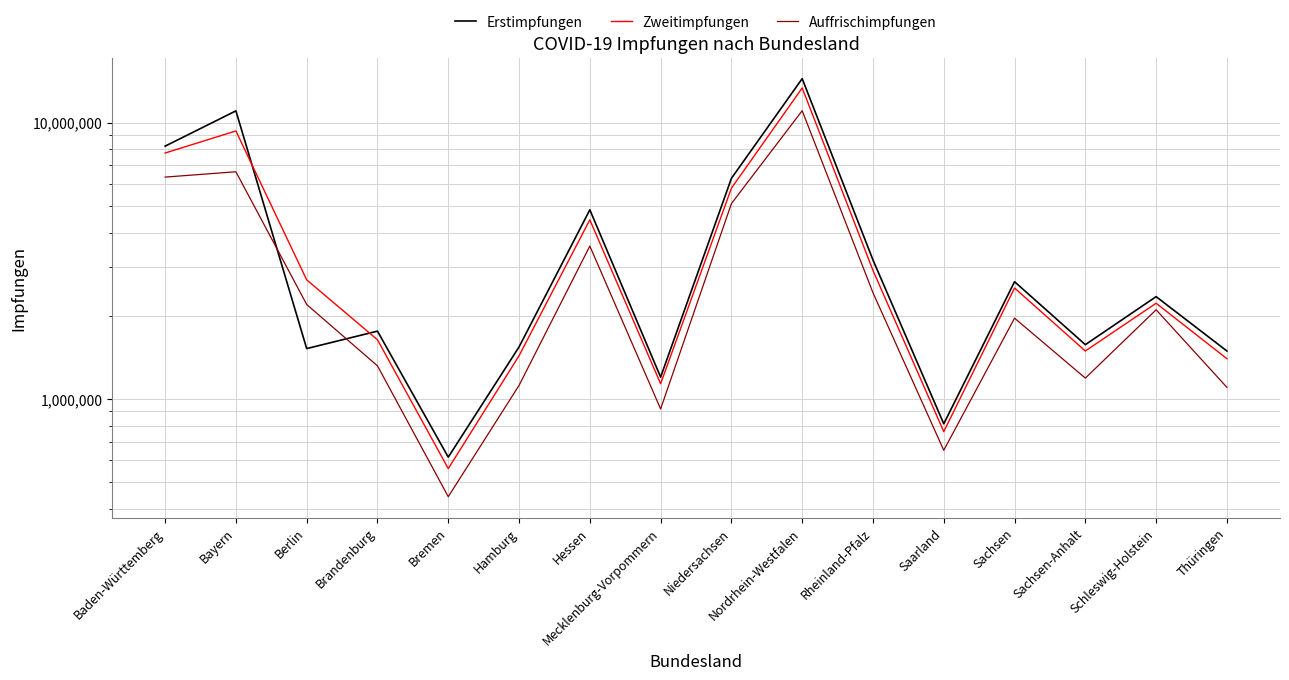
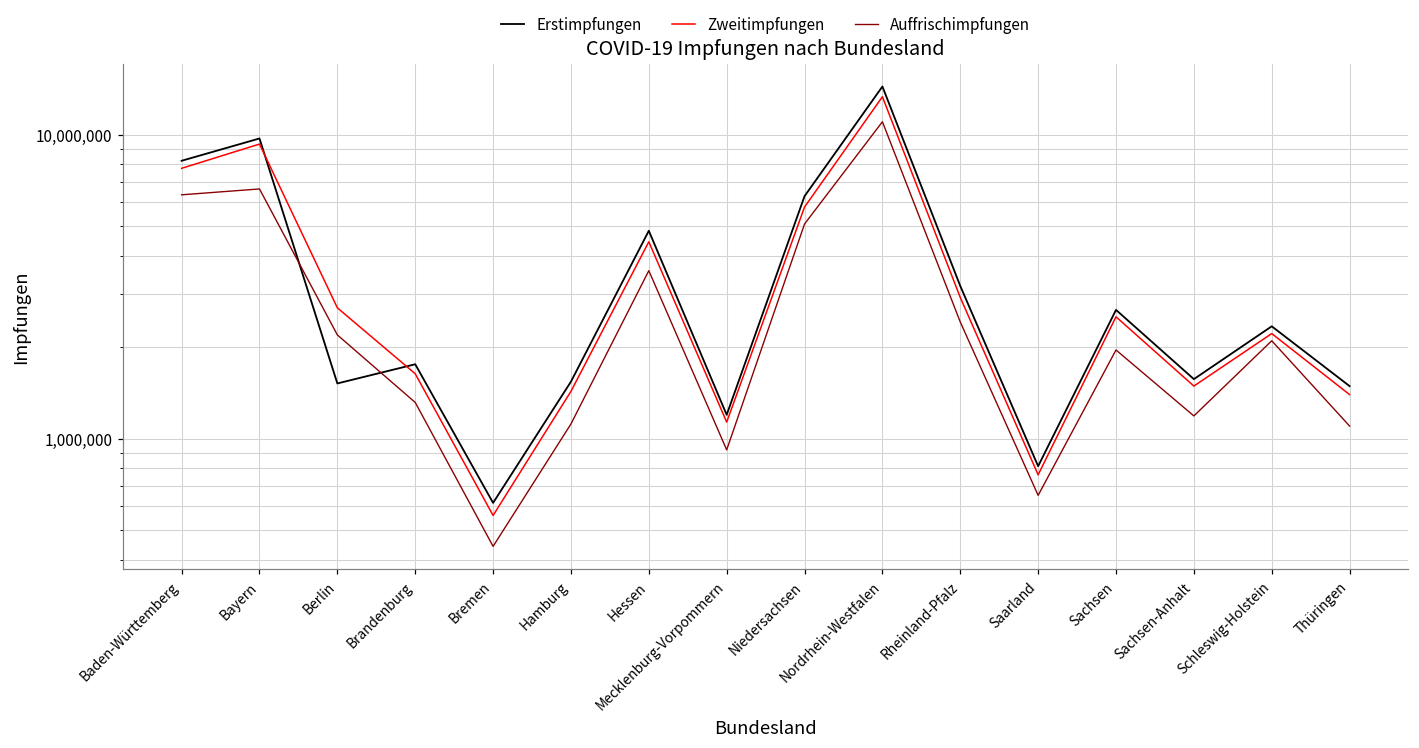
  {
    "Erstimpfungen": {
      "Baden-Württemberg": "8,200,000",
-     "Bayern": "11,000,000",
+     "Bayern": "9,700,000",
      "Berlin": "1,500,000",
      "Brandenburg": "1,800,000",
      "Bremen": "610,000",
      "Hamburg": "1,500,000",
      "Hessen": "4,800,000",
      "Mecklenburg-Vorpommern": "1,200,000",
      "Niedersachsen": "6,300,000",
      "Nordrhein-Westfalen": "14,000,000",
      "Rheinland-Pfalz": "3,200,000",
      "Saarland": "810,000",
      "Sachsen": "2,700,000",
      "Sachsen-Anhalt": "1,600,000",
      "Schleswig-Holstein": "2,300,000",
      "Thüringen": "1,500,000"
    },
    "Zweitimpfungen": {
      "Baden-Württemberg": "7,800,000",
      "Bayern": "9,300,000",
      "Berlin": "2,700,000",
      "Brandenburg": "1,600,000",
      "Bremen": "560,000",
      "Hamburg": "1,400,000",
      "Hessen": "4,400,000",
      "Mecklenburg-Vorpommern": "1,130,000",
      "Niedersachsen": "5,800,000",
      "Nordrhein-Westfalen": "13,000,000",
      "Rheinland-Pfalz": "2,900,000",
      "Saarland": "760,000",
      "Sachsen": "2,500,000",
      "Sachsen-Anhalt": "1,500,000",
      "Schleswig-Holstein": "2,200,000",
      "Thüringen": "1,400,000"
    },
    "Auffrischimpfungen": {
      "Baden-Württemberg": "6,300,000",
      "Bayern": "6,600,000",
      "Berlin": "2,200,000",
      "Brandenburg": "1,300,000",
      "Bremen": "440,000",
      "Hamburg": "1,120,000",
      "Hessen": "3,600,000",
      "Mecklenburg-Vorpommern": "920,000",
      "Niedersachsen": "5,100,000",
      "Nordrhein-Westfalen": "11,000,000",
      "Rheinland-Pfalz": "2,400,000",
      "Saarland": "650,000",
      "Sachsen": "2,000,000",
      "Sachsen-Anhalt": "1,190,000",
      "Schleswig-Holstein": "2,100,000",
      "Thüringen": "1,100,000"
    }
  }
